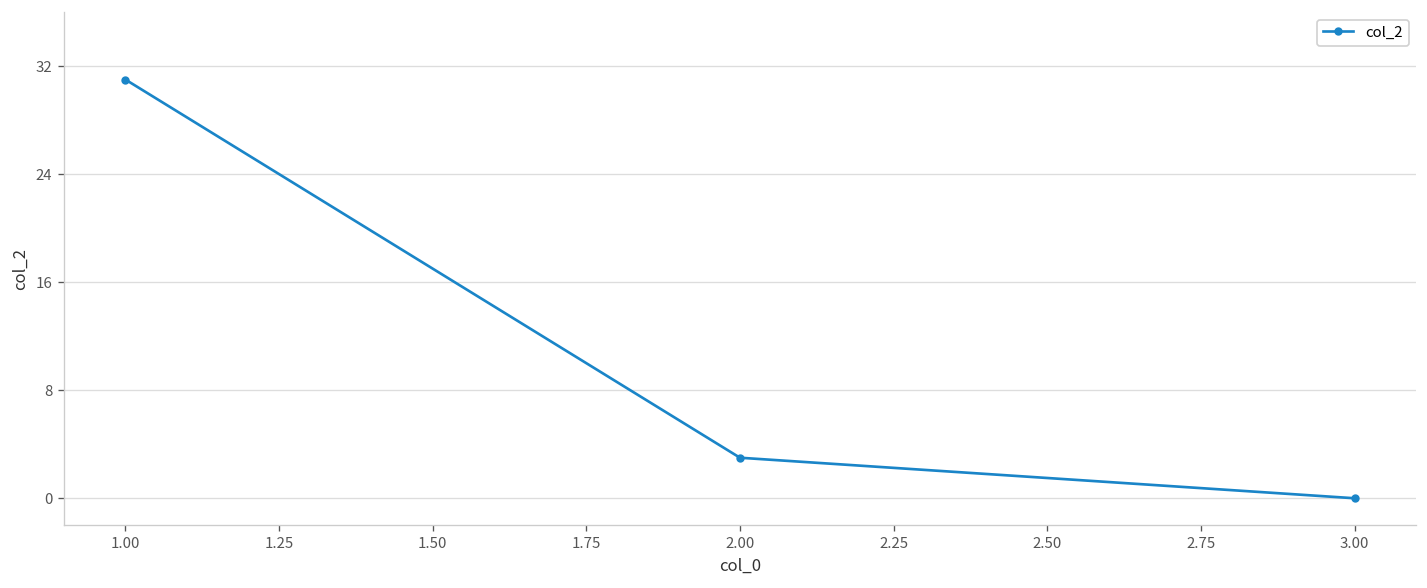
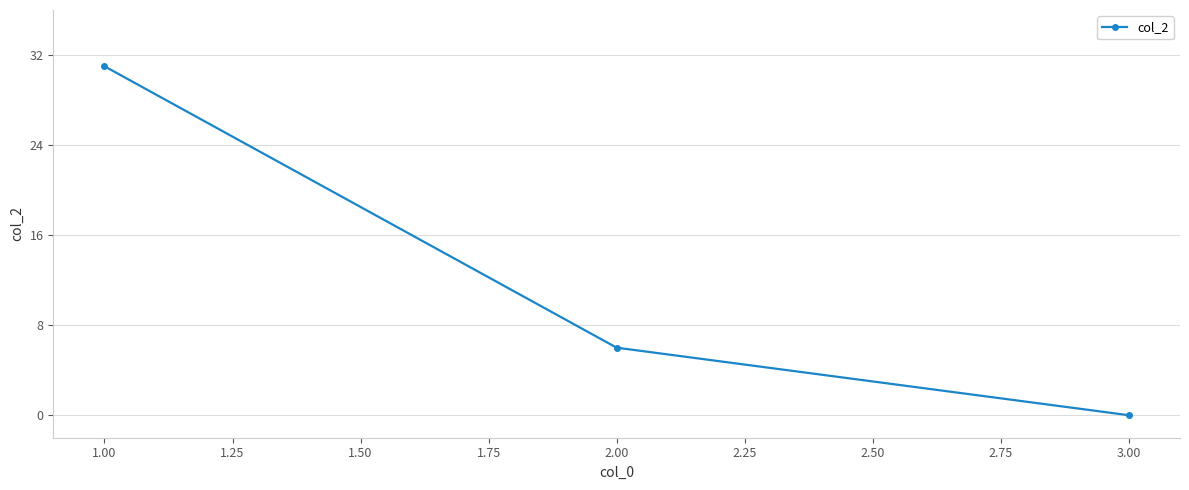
  {
    "1.00": 31,
-   "2.00": 3,
+   "2.00": 6,
    "3.00": 0
  }
